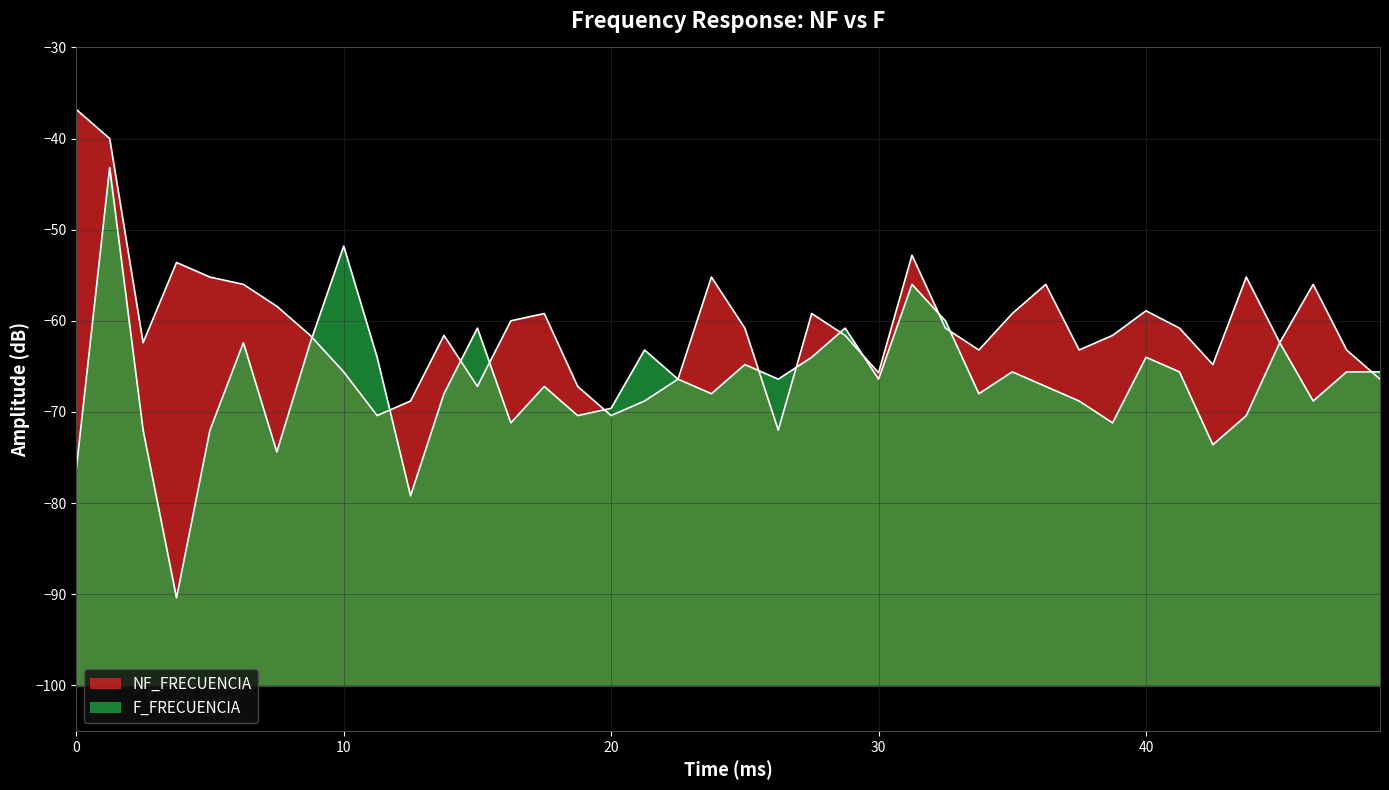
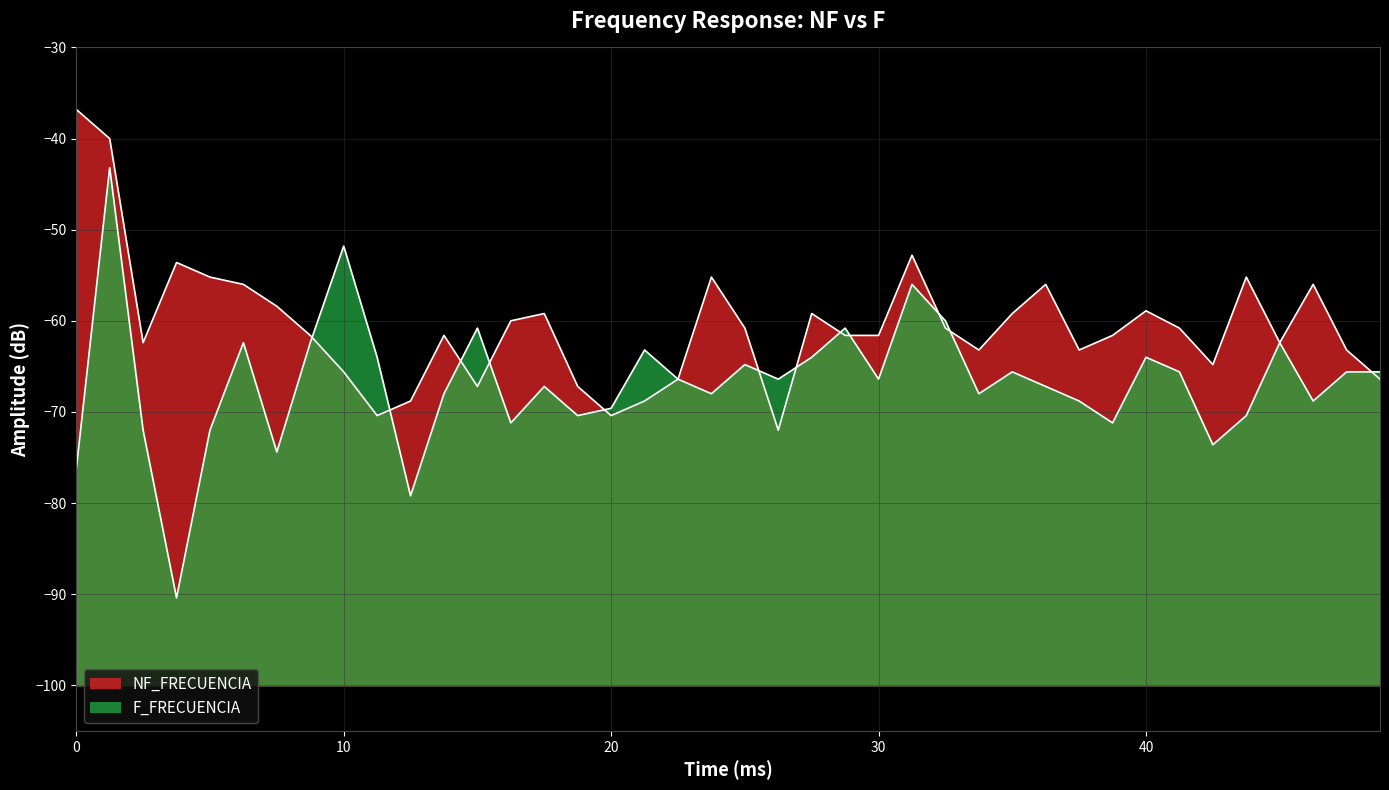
  {
    "NF_FRECUENCIA": {
      "0": -37,
      "10": -66,
      "20": -70,
-     "30": -66,
+     "30": -62,
      "40": -59
    },
    "F_FRECUENCIA": {
      "0": -76,
      "10": -52,
      "20": -70,
      "30": -66,
      "40": -64
    }
  }
